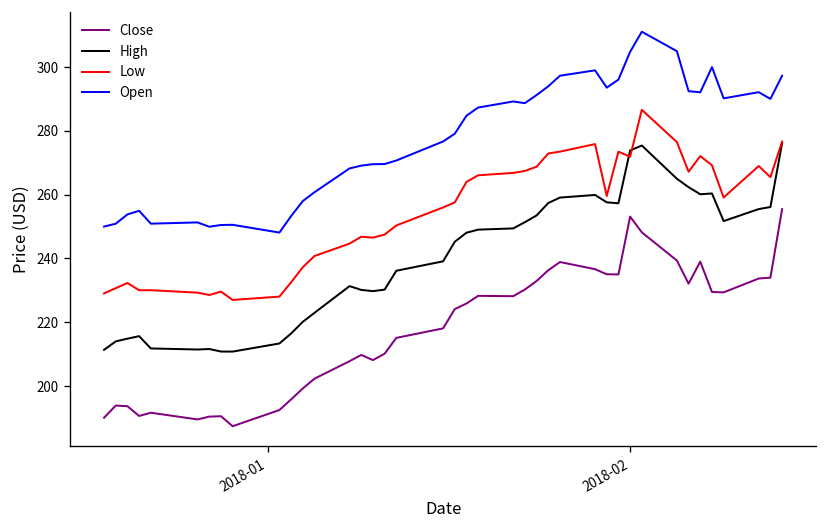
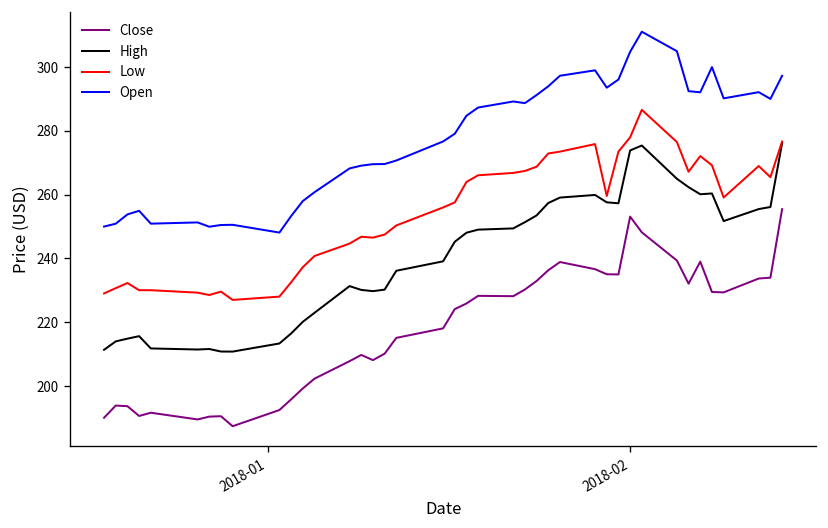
  {
    "Close": {
      "2018-02": 253
    },
    "High": {
      "2018-02": 274
    },
    "Low": {
-     "2018-02": 272
+     "2018-02": 278
    },
    "Open": {
      "2018-02": 305
    }
  }
